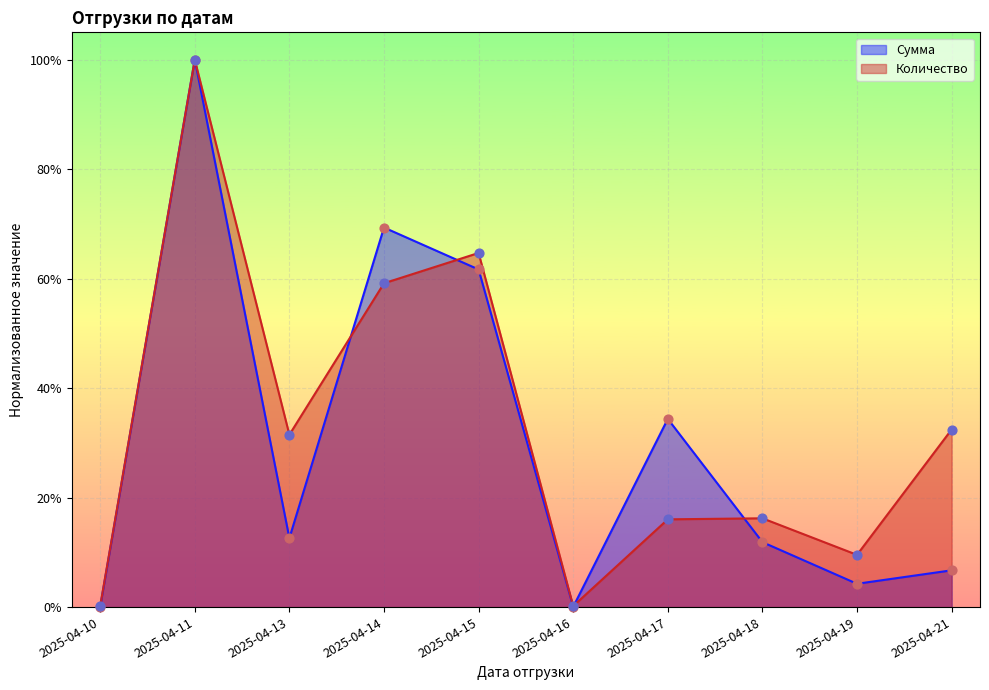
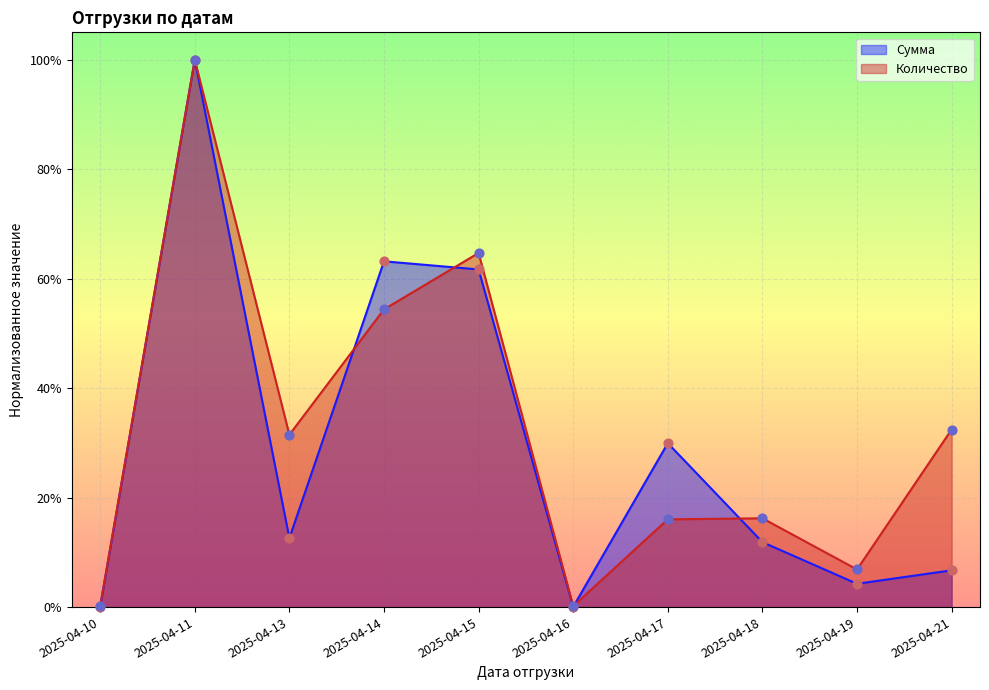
  {
    "Сумма": {
      "2025-04-13": "13%",
-     "2025-04-14": "69%",
+     "2025-04-14": "63%",
      "2025-04-15": "62%",
-     "2025-04-17": "34%",
+     "2025-04-17": "30%",
      "2025-04-18": "12%",
      "2025-04-19": "4%",
      "2025-04-21": "7%"
    },
    "Количество": {
      "2025-04-13": "31%",
-     "2025-04-14": "59%",
+     "2025-04-14": "54%",
      "2025-04-15": "65%",
      "2025-04-17": "16%",
      "2025-04-18": "16%",
-     "2025-04-19": "10%",
+     "2025-04-19": "7%",
      "2025-04-21": "32%"
    }
  }
